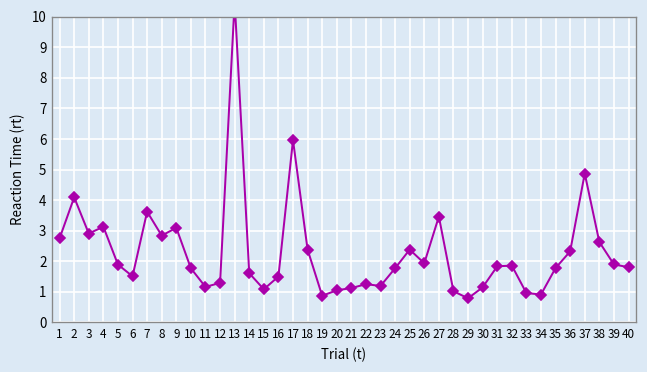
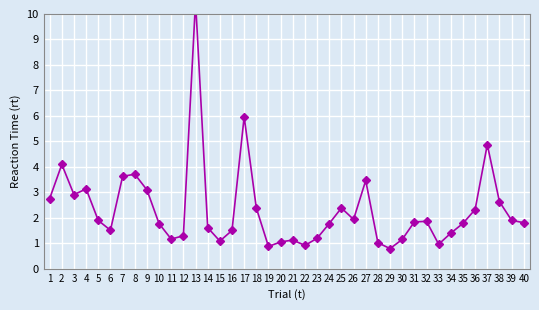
  {
    "1": 2.8,
    "2": 4.1,
    "3": 2.9,
    "4": 3.1,
    "5": 1.9,
    "6": 1.5,
    "7": 3.6,
-   "8": 2.8,
+   "8": 3.7,
    "9": 3.1,
    "10": 1.8,
    "11": 1.2,
    "12": 1.3,
    "14": 1.6,
    "15": 1.1,
    "16": 1.5,
    "17": 6.0,
    "18": 2.4,
    "19": 0.9,
    "20": 1.1,
    "21": 1.1,
-   "22": 1.3,
+   "22": 0.9,
    "23": 1.2,
    "24": 1.8,
    "25": 2.4,
    "26": 1.9,
    "27": 3.5,
    "28": 1.0,
    "29": 0.8,
    "30": 1.1,
    "31": 1.8,
    "32": 1.9,
    "33": 1.0,
-   "34": 0.9,
+   "34": 1.4,
    "35": 1.8,
    "36": 2.3,
    "37": 4.9,
    "38": 2.6,
    "39": 1.9,
    "40": 1.8
  }
